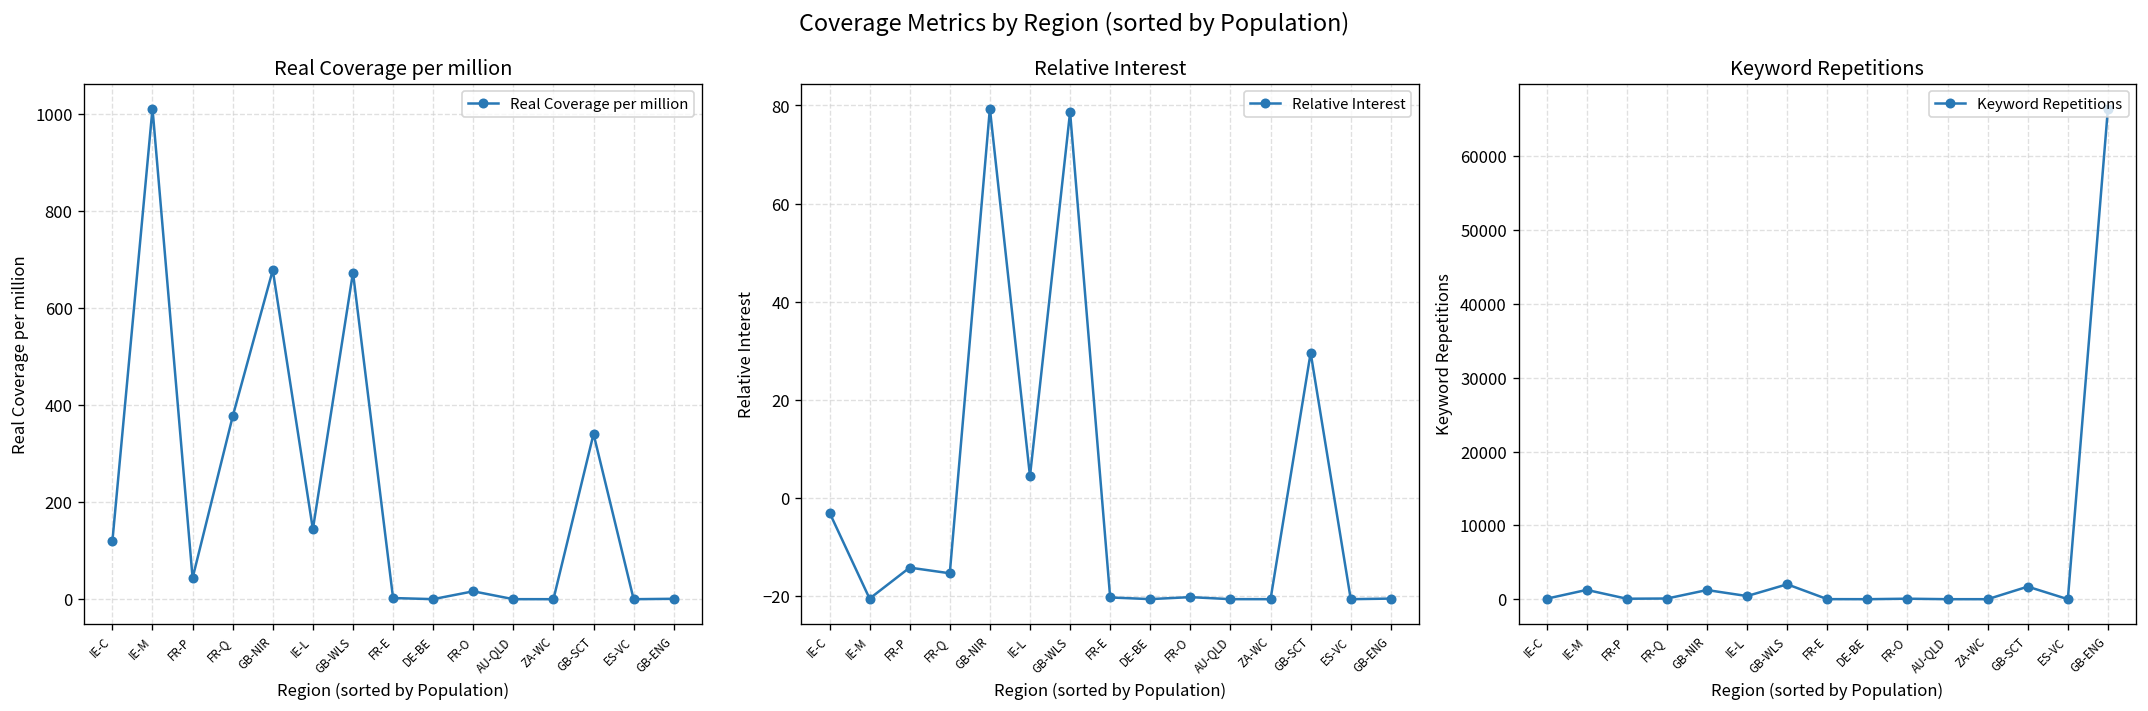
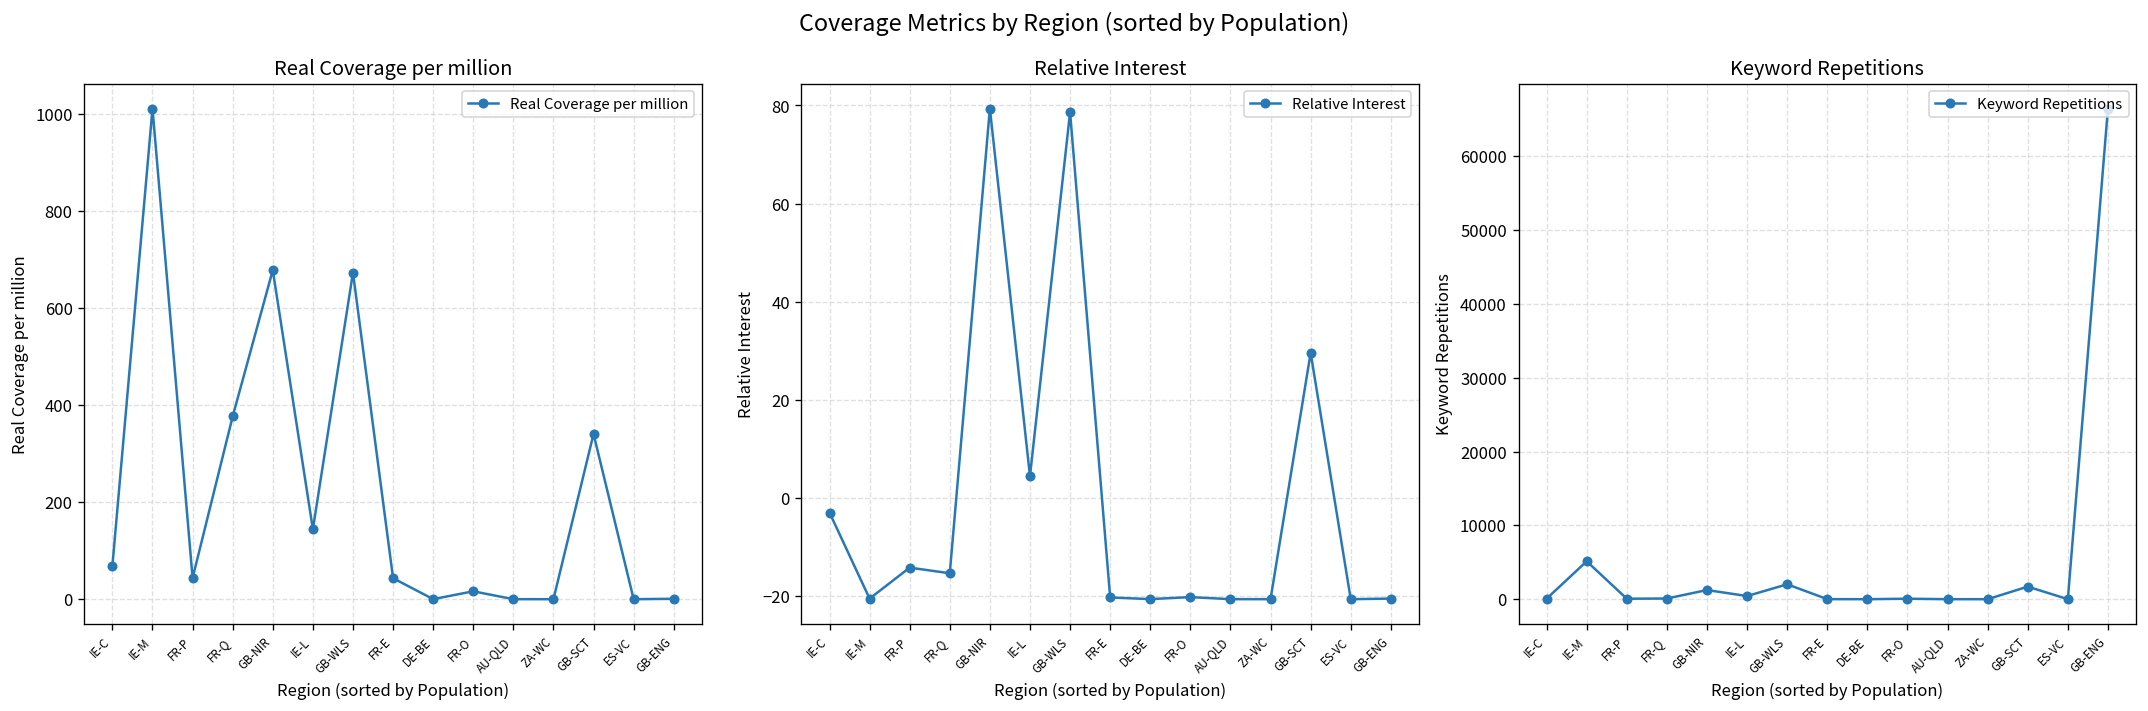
  {
    "Real Coverage per million": {
-     "IE-C": 120,
+     "IE-C": 70,
      "IE-M": 1010,
      "FR-P": 40,
      "FR-Q": 380,
      "GB-NIR": 680,
      "IE-L": 140,
      "GB-WLS": 670,
-     "FR-E": 0,
+     "FR-E": 40,
      "DE-BE": 0,
      "FR-O": 20,
      "AU-QLD": 0,
      "ZA-WC": 0,
      "GB-SCT": 340,
      "ES-VC": 0,
      "GB-ENG": 0
    },
    "Relative Interest": {
      "IE-C": -3,
      "IE-M": -20,
      "FR-P": -14,
      "FR-Q": -15,
      "GB-NIR": 79,
      "IE-L": 4,
      "GB-WLS": 79,
      "FR-E": -20,
      "DE-BE": -21,
      "FR-O": -20,
      "AU-QLD": -21,
      "ZA-WC": -21,
      "GB-SCT": 30,
      "ES-VC": -21,
      "GB-ENG": -20
    },
    "Keyword Repetitions": {
      "IE-C": 0,
-     "IE-M": 1000,
+     "IE-M": 5000,
      "FR-P": 0,
      "FR-Q": 0,
      "GB-NIR": 1000,
      "IE-L": 0,
      "GB-WLS": 2000,
      "FR-E": 0,
      "DE-BE": 0,
      "FR-O": 0,
      "AU-QLD": 0,
      "ZA-WC": 0,
      "GB-SCT": 2000,
      "ES-VC": 0
    }
  }
